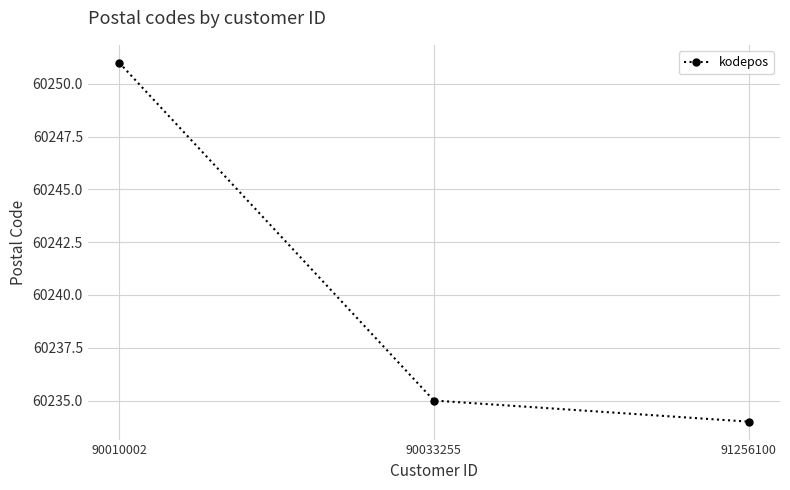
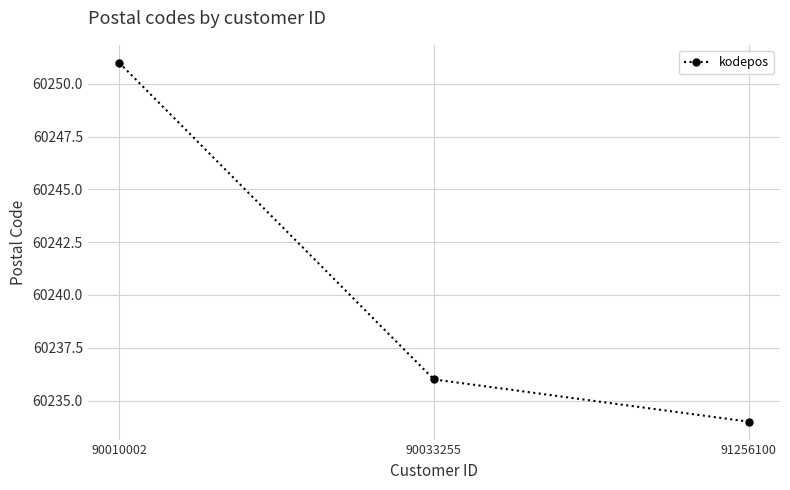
  {
    "90010002": 60251,
-   "90033255": 60235,
+   "90033255": 60236,
    "91256100": 60234
  }
